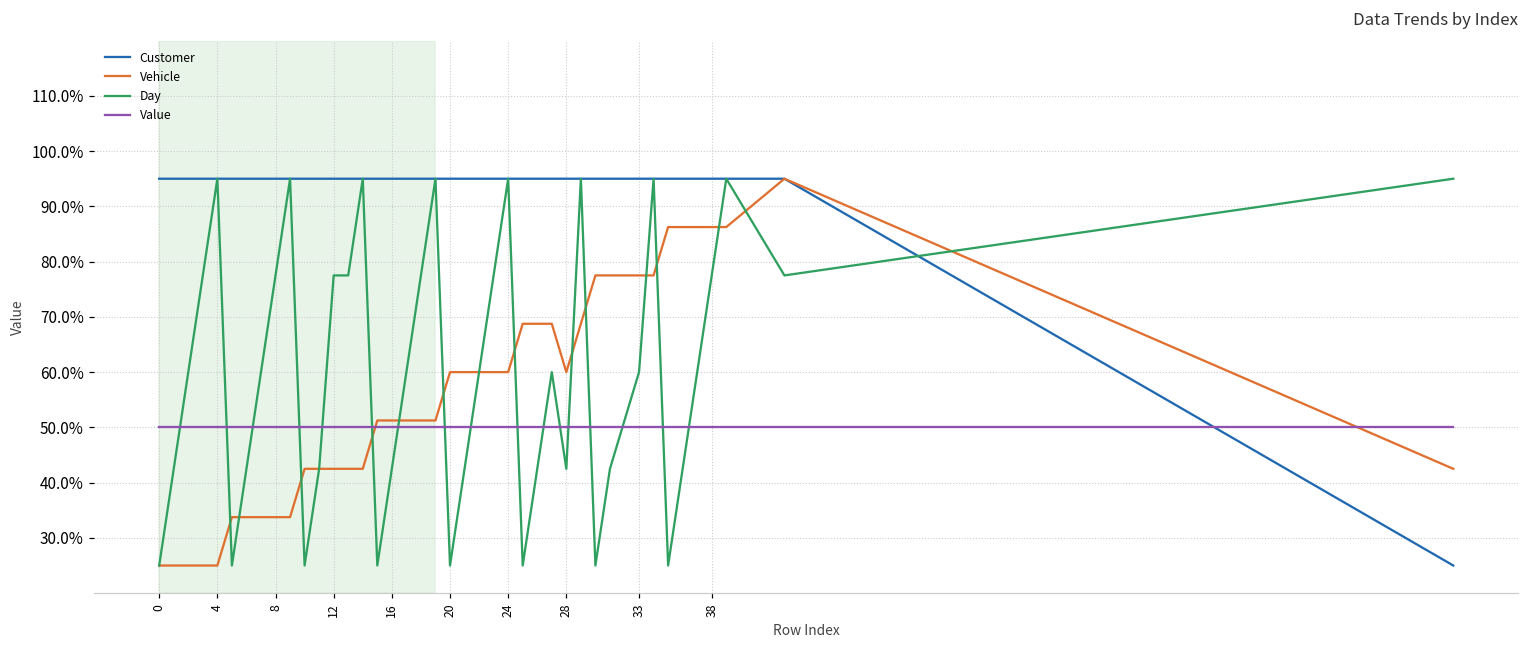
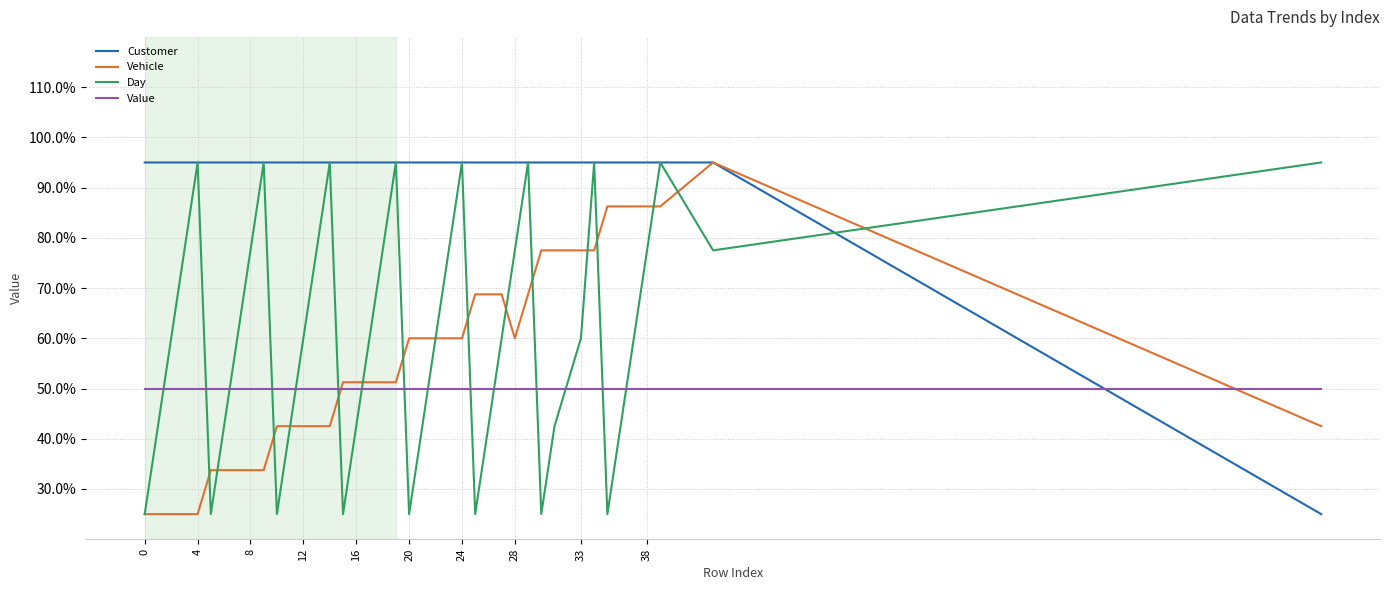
  {
    "Customer": {
      "0": "95%",
      "8": "95%",
      "12": "95%",
      "16": "95%",
      "20": "95%",
      "28": "95%",
      "33": "95%",
      "38": "95%"
    },
    "Vehicle": {
      "4": "25%",
      "8": "34%",
      "12": "43%",
      "16": "51%",
      "20": "60%",
      "24": "60%",
      "28": "60%",
      "33": "78%",
      "38": "86%"
    },
    "Day": {
      "8": "78%",
-     "12": "78%",
+     "12": "60%",
      "16": "43%",
      "20": "25%",
-     "28": "43%",
+     "28": "78%",
      "33": "60%",
      "38": "78%"
    },
    "Value": {
      "0": "50%",
      "4": "50%",
      "8": "50%",
      "12": "50%",
      "16": "50%",
      "20": "50%",
      "24": "50%",
      "28": "50%",
      "33": "50%",
      "38": "50%"
    }
  }
